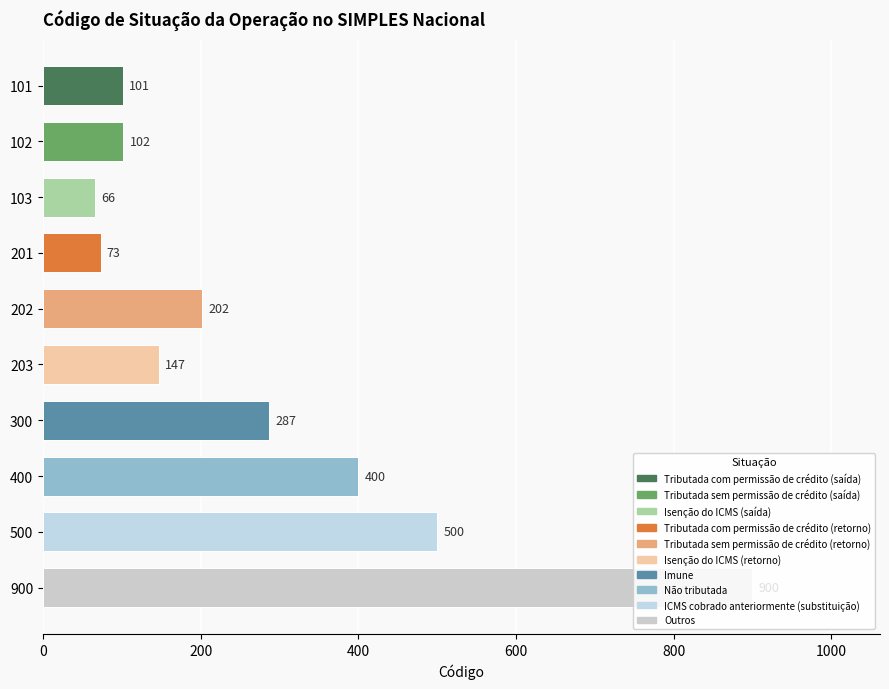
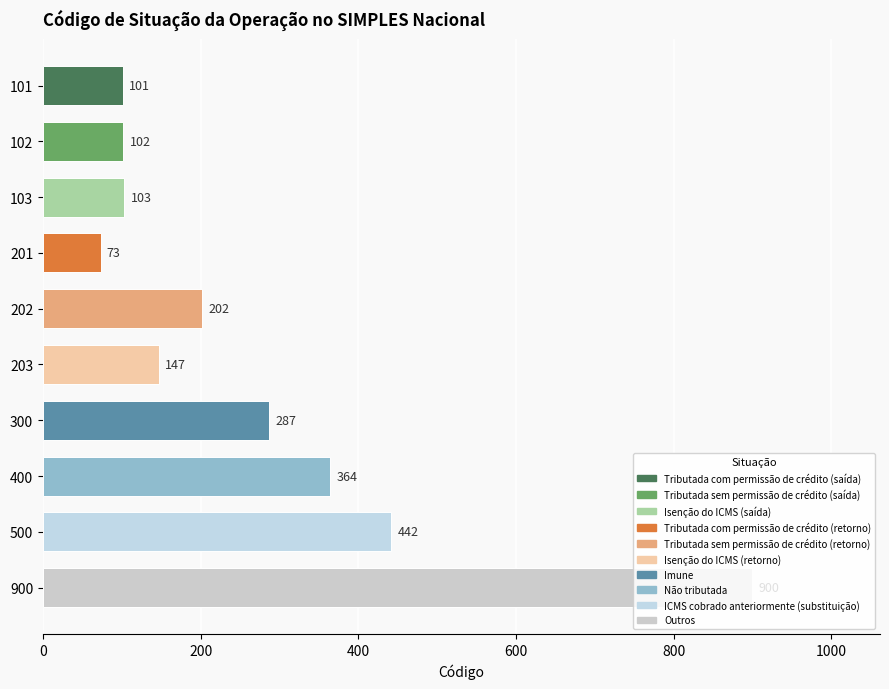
  {
    "101": 101,
    "102": 102,
-   "103": 66,
+   "103": 103,
    "201": 73,
    "202": 202,
    "203": 147,
    "300": 287,
-   "400": 400,
-   "500": 500
+   "400": 364,
+   "500": 442
  }
